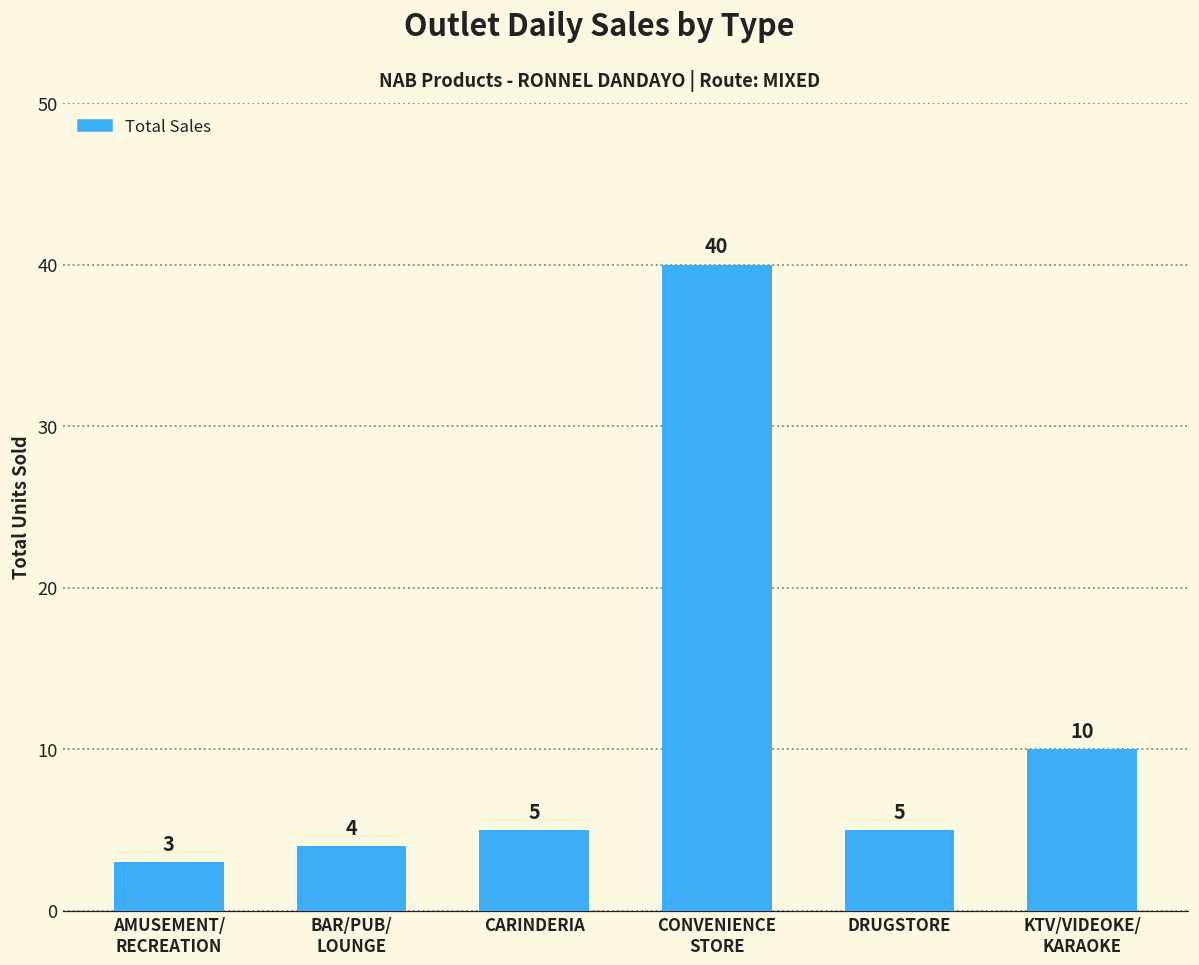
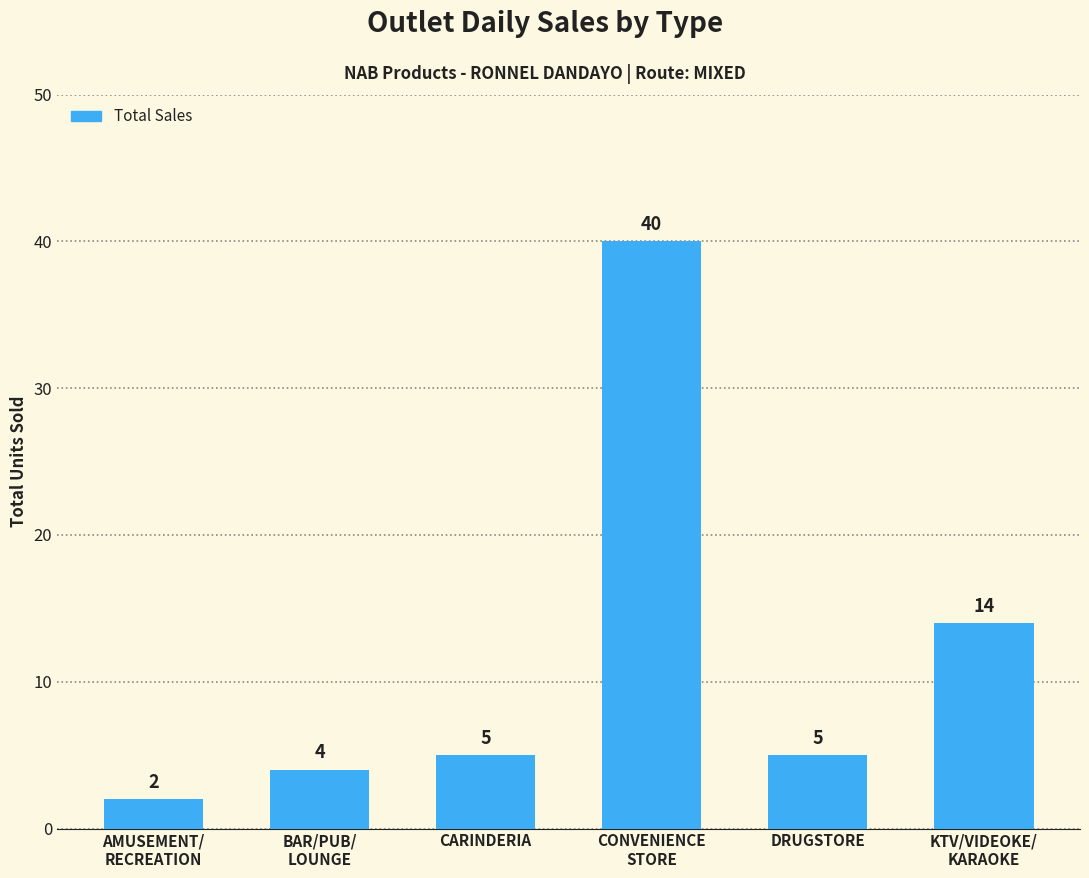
  {
-   "AMUSEMENT/ RECREATION": 3,
+   "AMUSEMENT/ RECREATION": 2,
    "BAR/PUB/ LOUNGE": 4,
    "CARINDERIA": 5,
    "CONVENIENCE STORE": 40,
    "DRUGSTORE": 5,
-   "KTV/VIDEOKE/ KARAOKE": 10
+   "KTV/VIDEOKE/ KARAOKE": 14
  }
